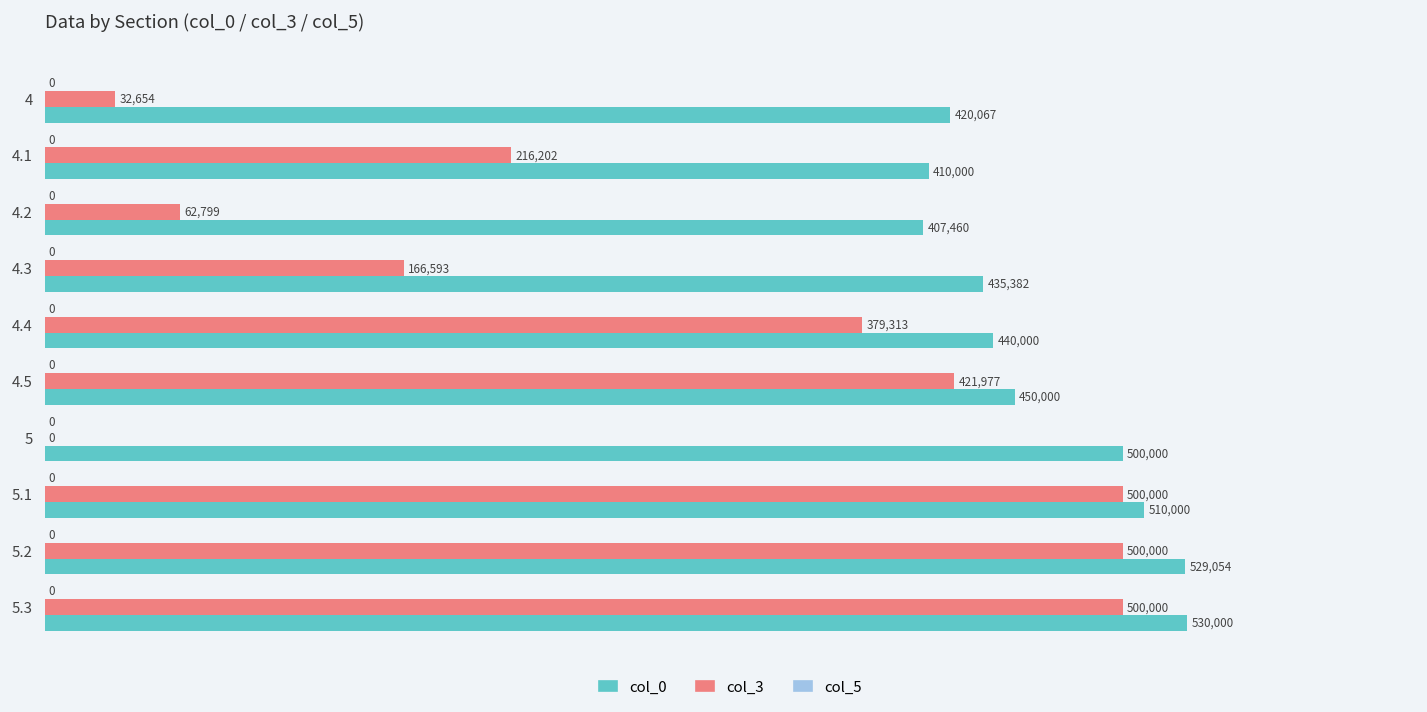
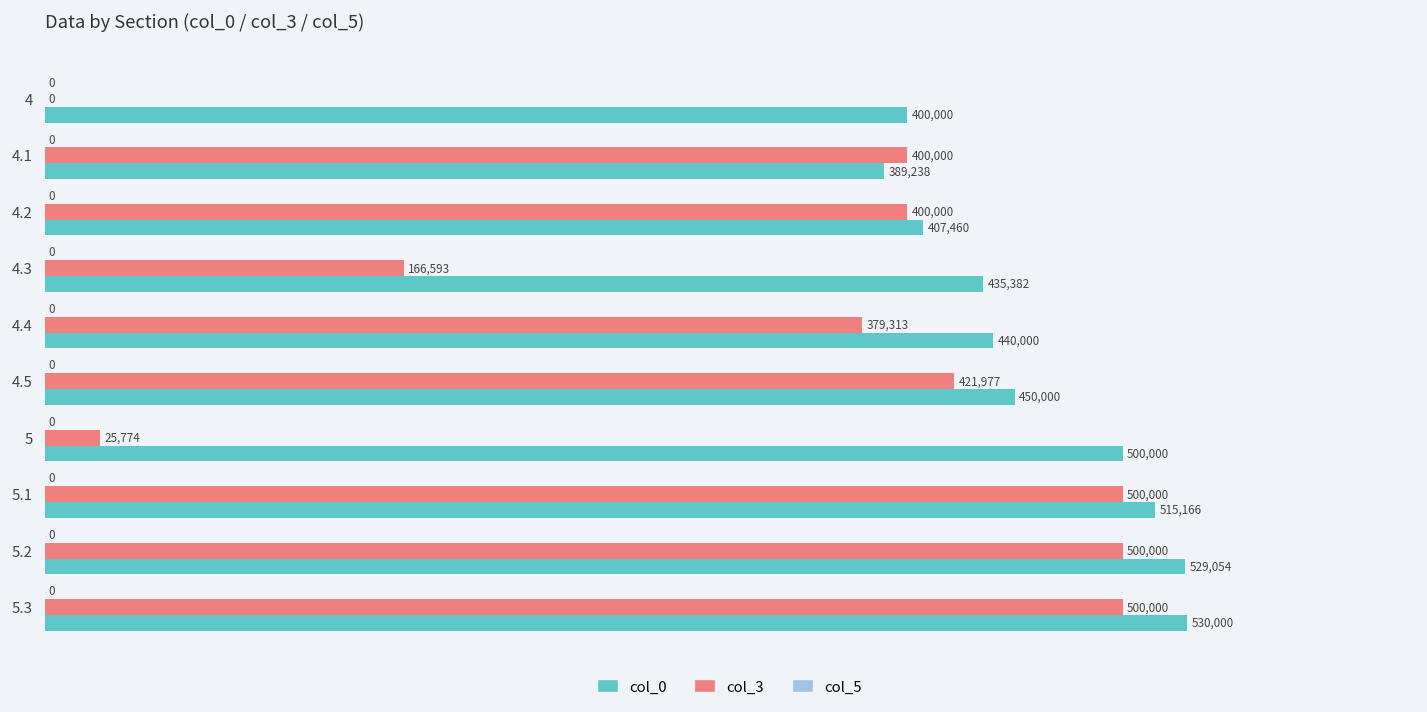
  {
    "col_0": {
-     "4": "420,067",
-     "4.1": "410,000",
+     "4": "400,000",
+     "4.1": "389,238",
      "4.2": "407,460",
      "4.3": "435,382",
      "4.4": "440,000",
      "4.5": "450,000",
      "5": "500,000",
-     "5.1": "510,000",
+     "5.1": "515,166",
      "5.2": "529,054",
      "5.3": "530,000"
    },
    "col_3": {
-     "4": "32,654",
-     "4.1": "216,202",
-     "4.2": "62,799",
+     "4": "0",
+     "4.1": "400,000",
+     "4.2": "400,000",
      "4.3": "166,593",
      "4.4": "379,313",
      "4.5": "421,977",
-     "5": "0",
+     "5": "25,774",
      "5.1": "500,000",
      "5.2": "500,000",
      "5.3": "500,000"
    },
    "col_5": {
      "4": "0",
      "4.1": "0",
      "4.2": "0",
      "4.3": "0",
      "4.4": "0",
      "4.5": "0",
      "5": "0",
      "5.1": "0",
      "5.2": "0",
      "5.3": "0"
    }
  }
